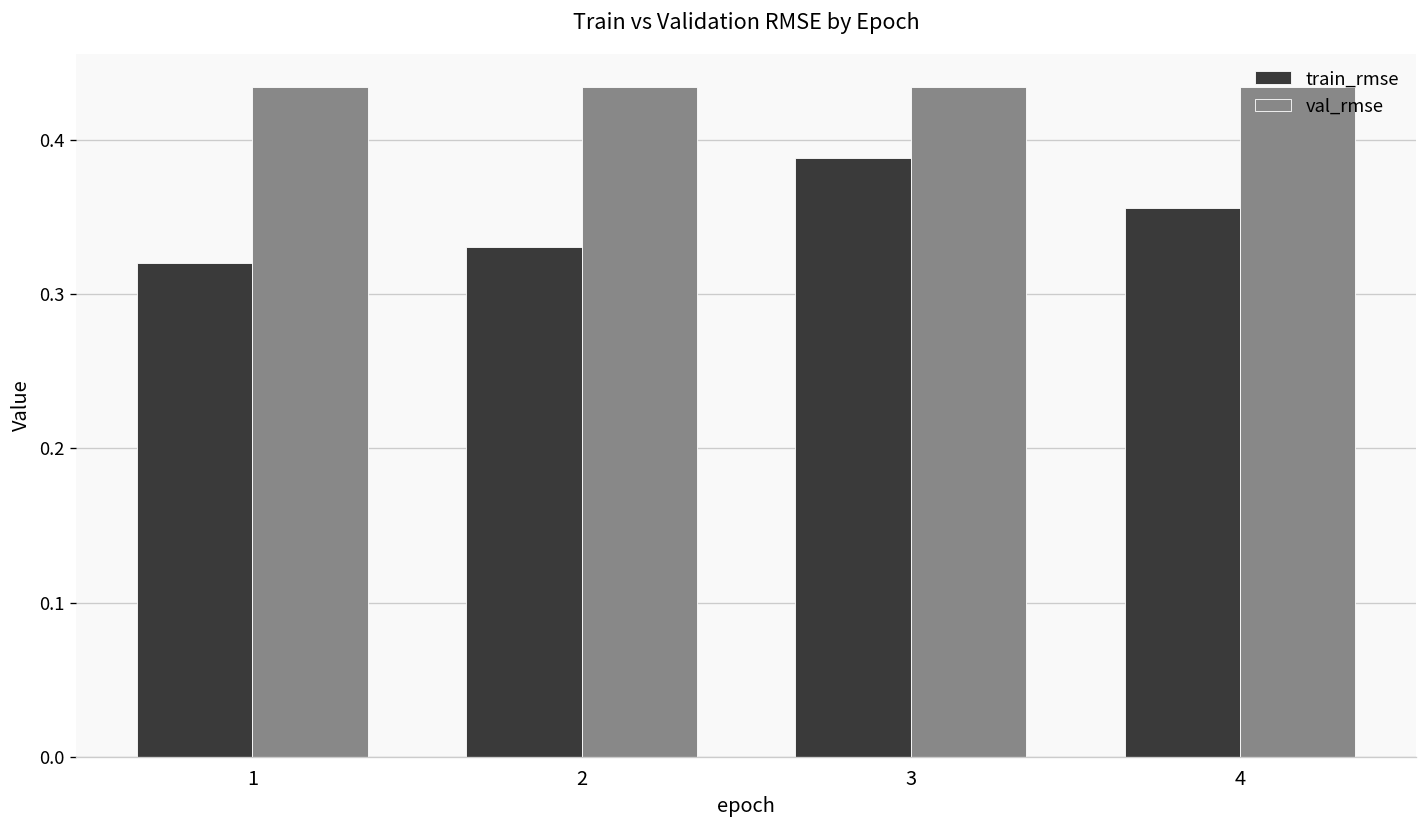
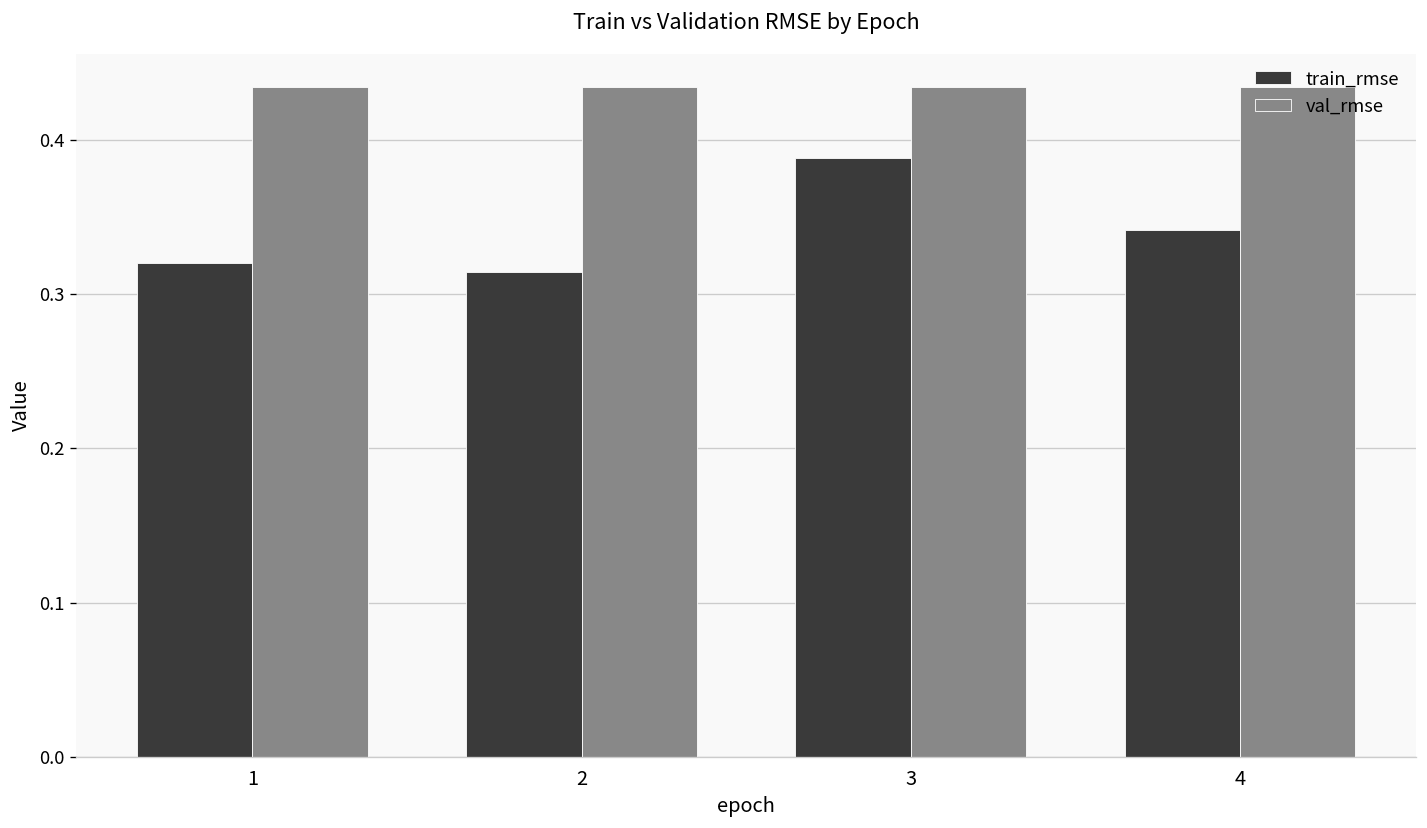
  {
    "train_rmse": {
      "1": 0.320,
-     "2": 0.330,
+     "2": 0.314,
      "3": 0.388,
-     "4": 0.356
+     "4": 0.342
    },
    "val_rmse": {
      "1": 0.434,
      "2": 0.434,
      "3": 0.434,
      "4": 0.434
    }
  }
